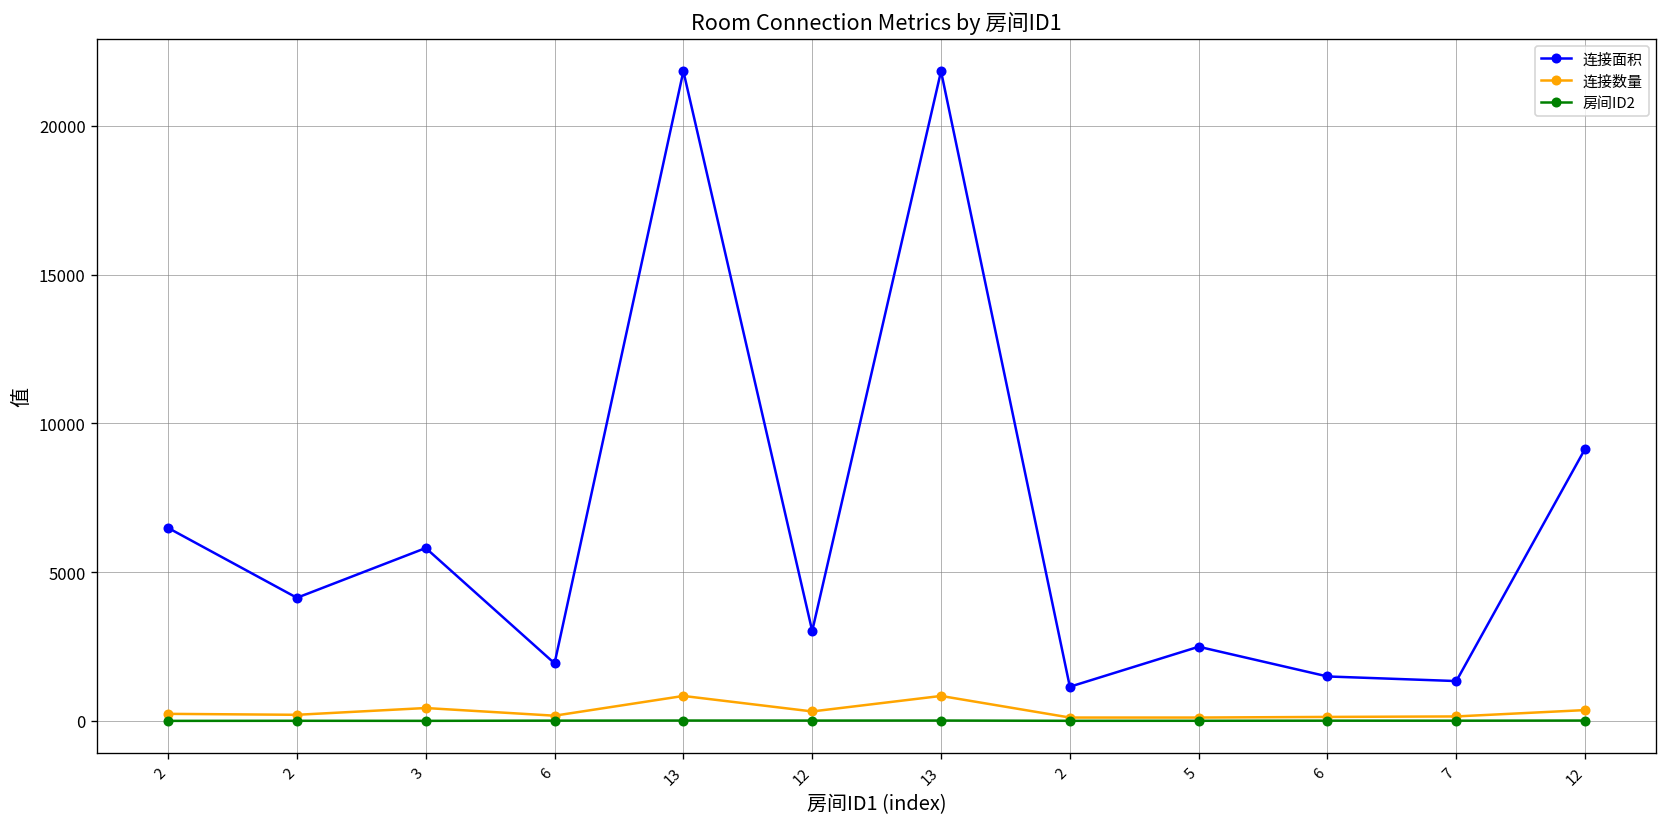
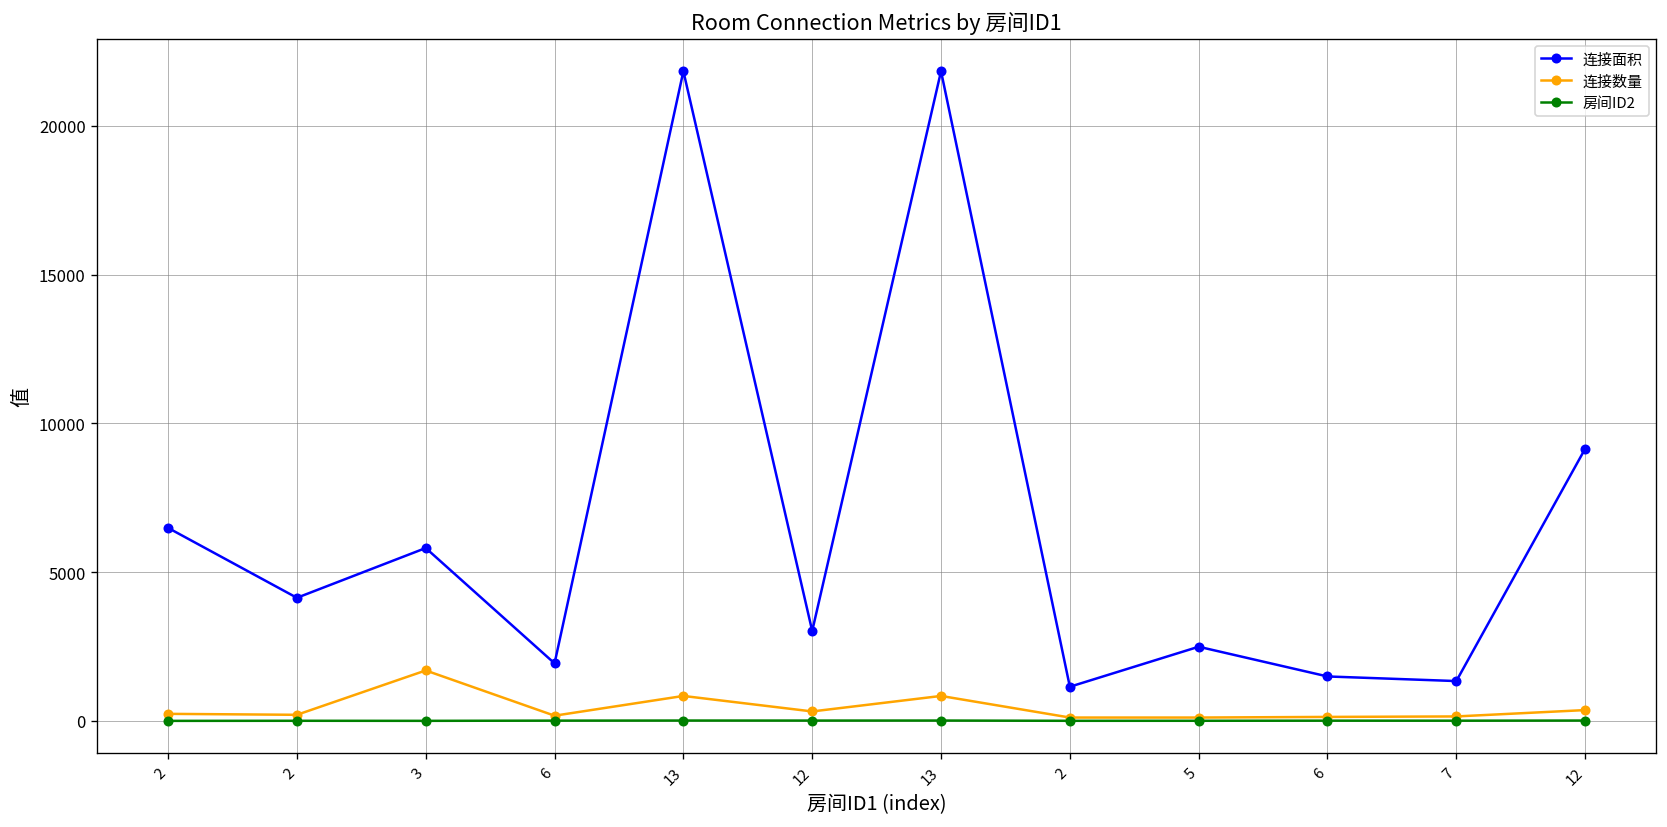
  {
    "连接面积": {
      "3": 5800,
      "5": 2500,
      "7": 1300
    },
    "连接数量": {
-     "3": 400,
+     "3": 1700,
      "5": 100,
      "7": 200
    },
    "房间ID2": {
      "3": 0,
      "5": 0,
      "7": 0
    }
  }
